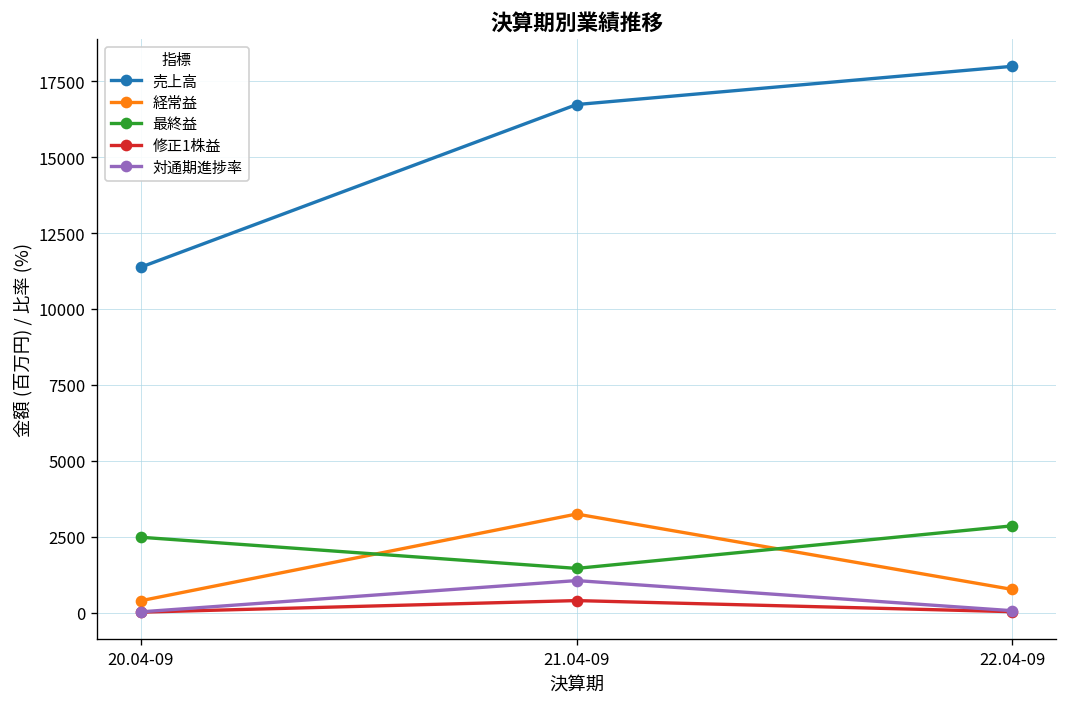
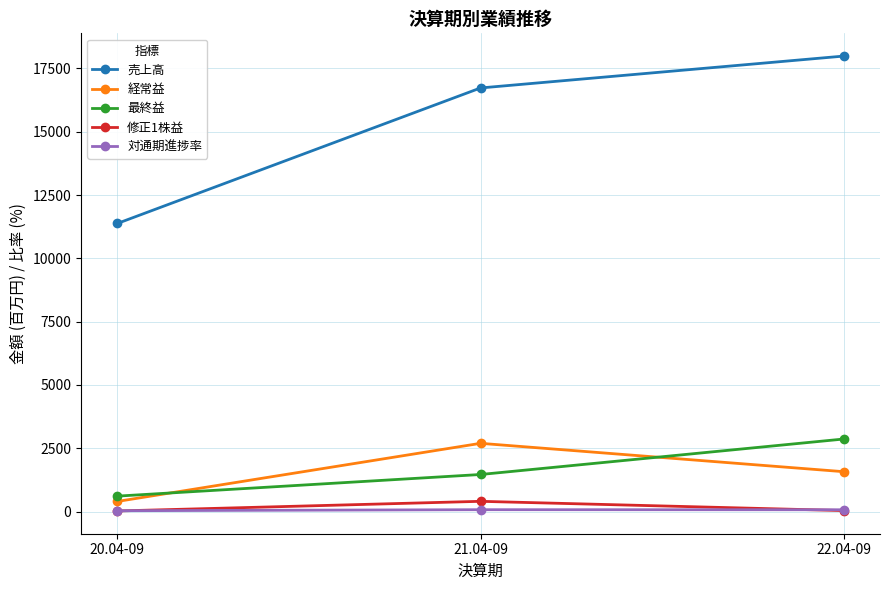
  {
    "売上高": {
      "20.04-09": 11400,
      "21.04-09": 16700,
      "22.04-09": 18000
    },
    "経常益": {
      "20.04-09": 400,
-     "21.04-09": 3300,
-     "22.04-09": 800
+     "21.04-09": 2700,
+     "22.04-09": 1600
    },
    "最終益": {
-     "20.04-09": 2500,
+     "20.04-09": 600,
      "21.04-09": 1500,
      "22.04-09": 2900
    },
    "修正1株益": {
      "21.04-09": 400
    },
    "対通期進捗率": {
-     "21.04-09": 1100
+     "21.04-09": 100
    }
  }
